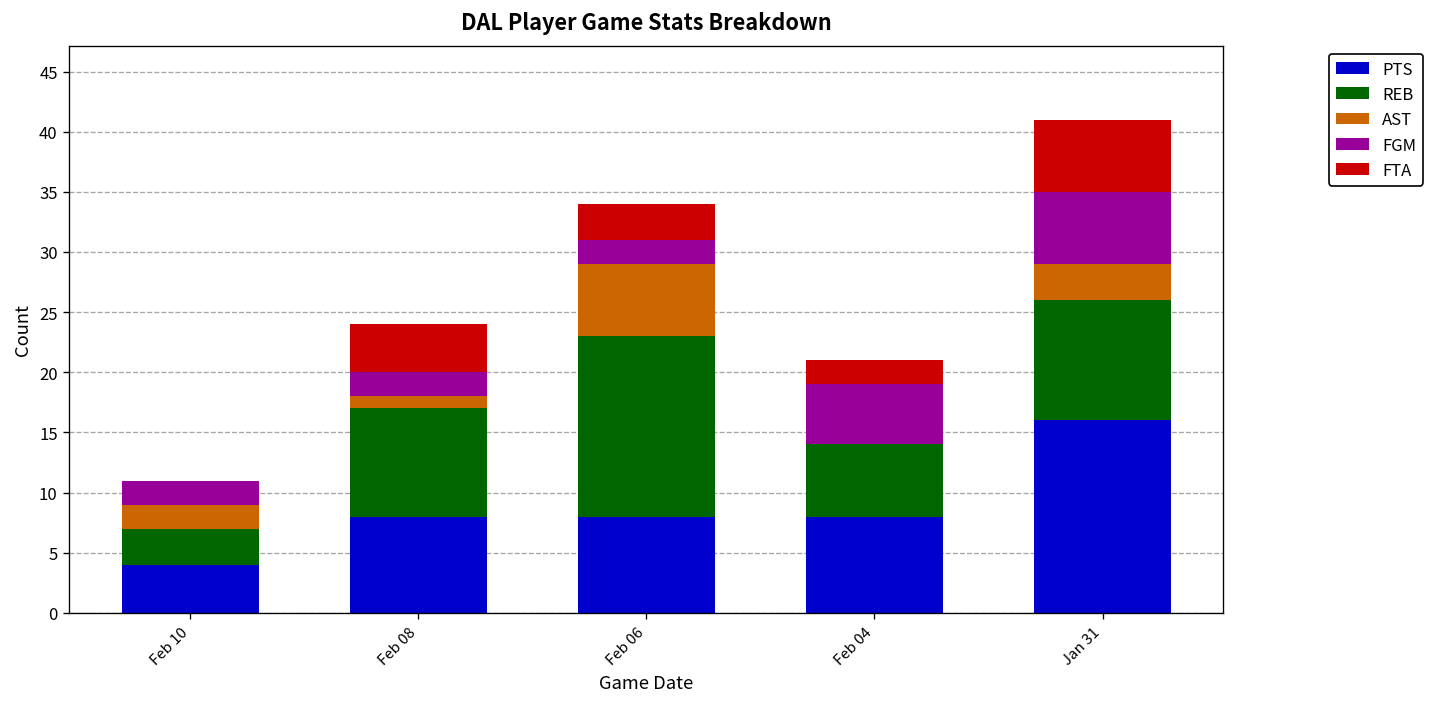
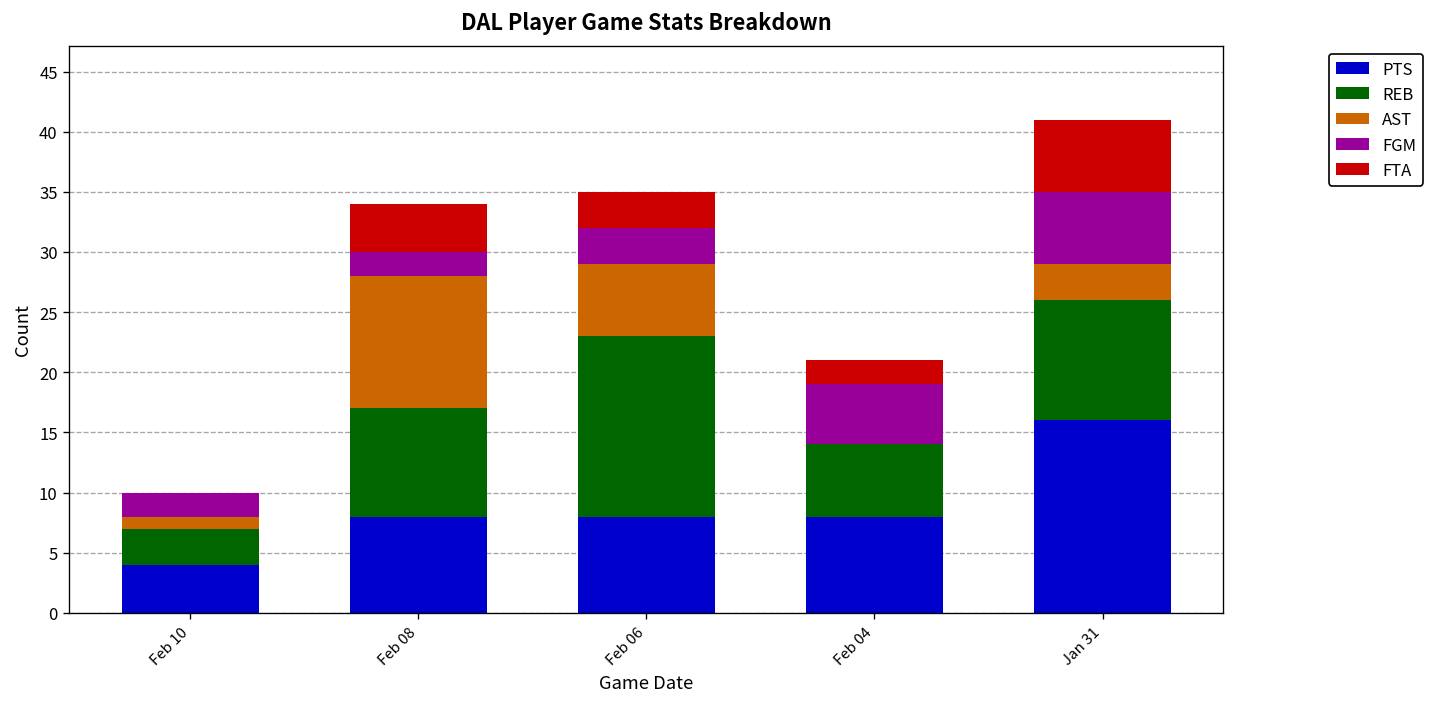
  {
    "PTS": {
      "Feb 10": 4,
      "Feb 08": 8,
      "Feb 06": 8,
      "Feb 04": 8,
      "Jan 31": 16
    },
    "REB": {
      "Feb 10": 3,
      "Feb 08": 9,
      "Feb 06": 15,
      "Feb 04": 6,
      "Jan 31": 10
    },
    "AST": {
-     "Feb 10": 2,
-     "Feb 08": 1,
+     "Feb 10": 1,
+     "Feb 08": 11,
      "Feb 06": 6,
      "Feb 04": 0,
      "Jan 31": 3
    },
    "FGM": {
      "Feb 10": 2,
      "Feb 08": 2,
-     "Feb 06": 2,
+     "Feb 06": 3,
      "Feb 04": 5,
      "Jan 31": 6
    },
    "FTA": {
      "Feb 10": 0,
      "Feb 08": 4,
      "Feb 06": 3,
      "Feb 04": 2,
      "Jan 31": 6
    }
  }
